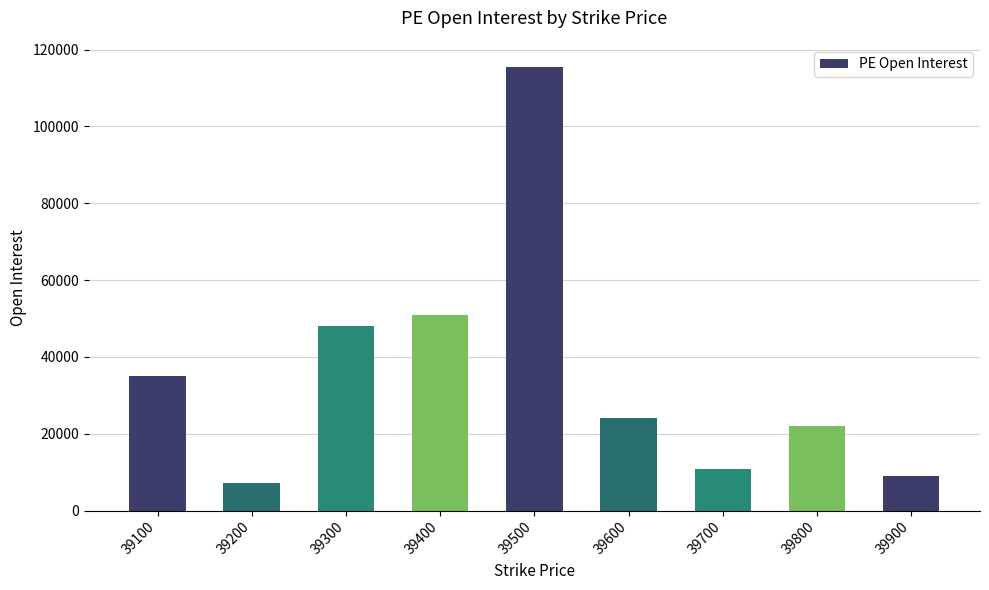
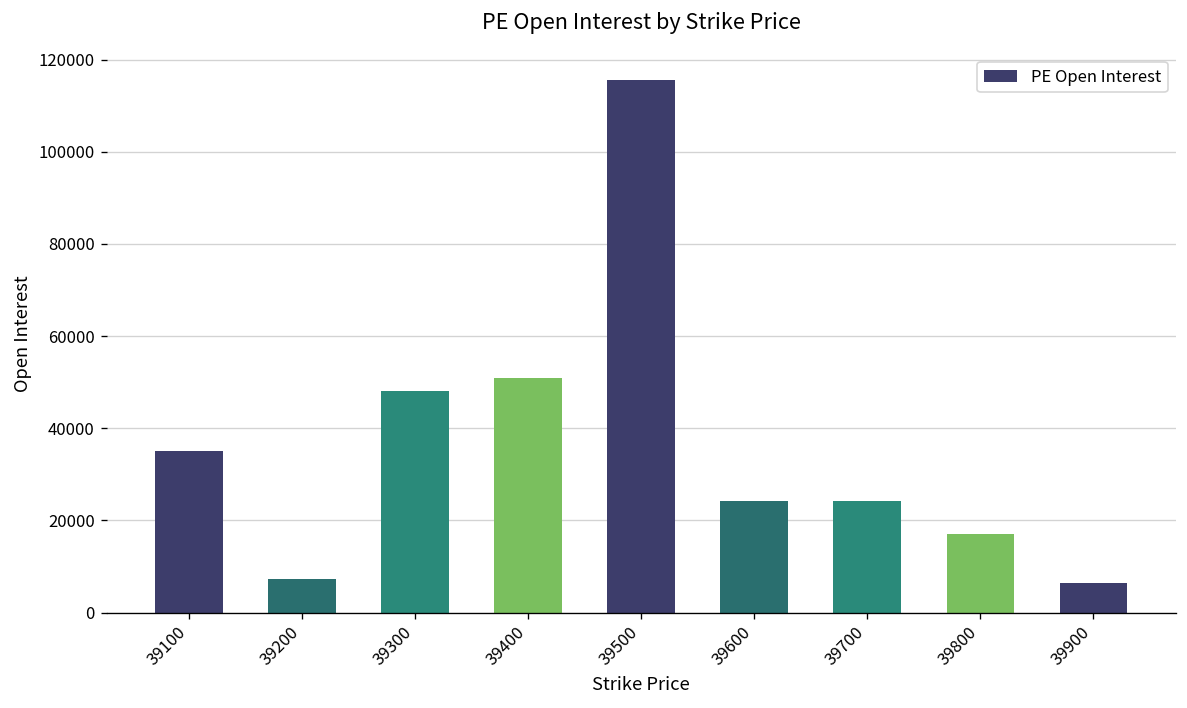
  {
    "39100": 35000,
    "39200": 7000,
    "39300": 48000,
    "39400": 51000,
    "39500": 115000,
    "39600": 24000,
-   "39700": 11000,
-   "39800": 22000,
-   "39900": 9000
+   "39700": 24000,
+   "39800": 17000,
+   "39900": 6000
  }
